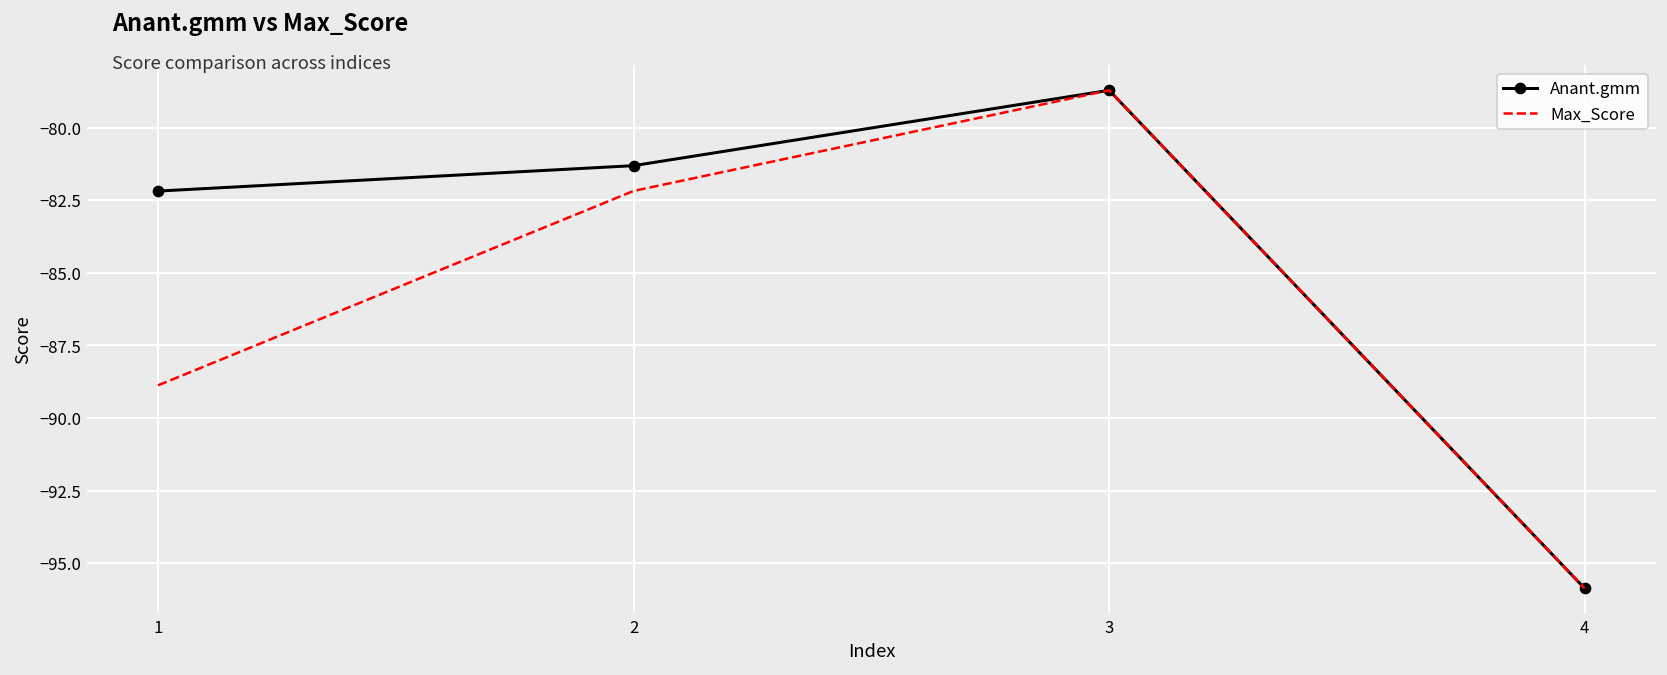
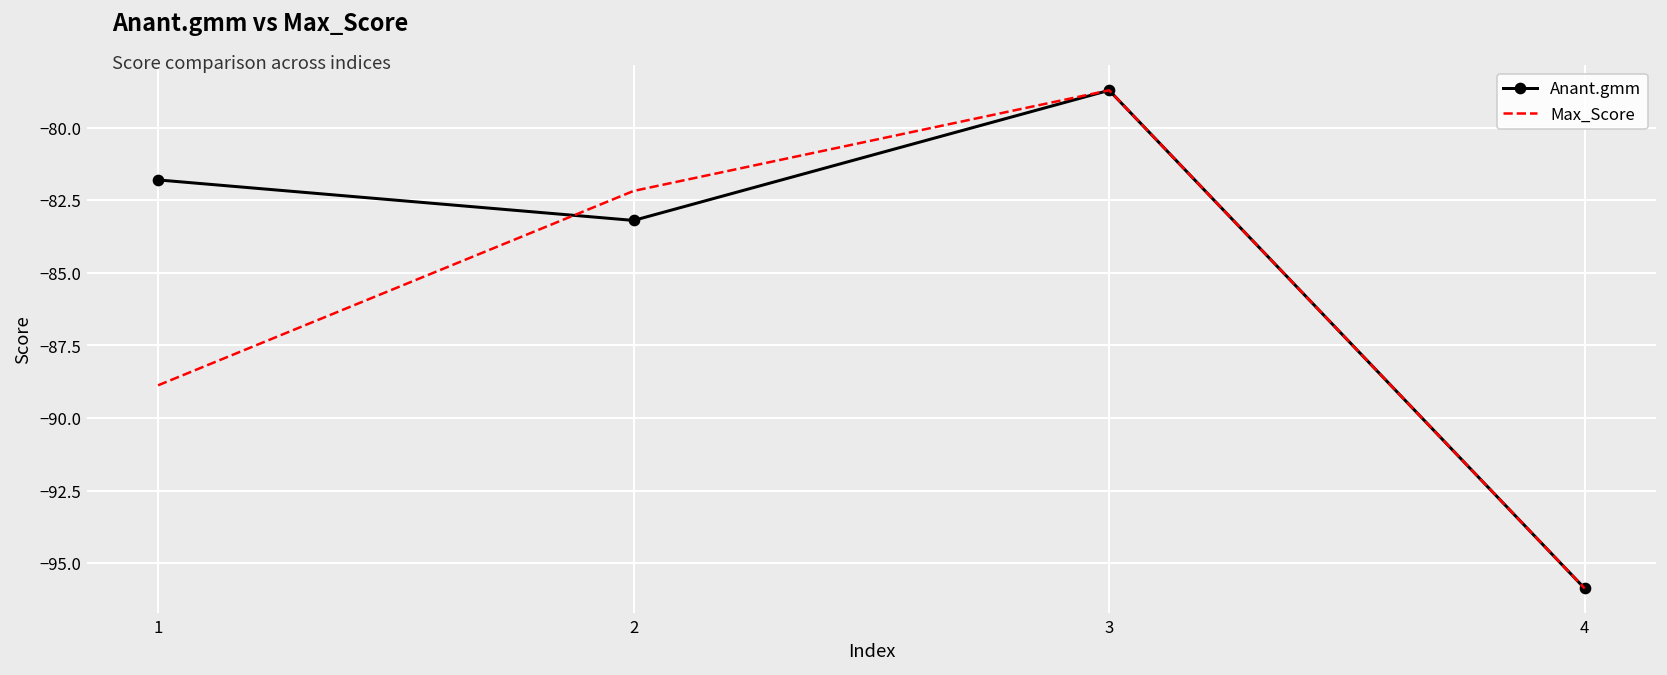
  {
    "Anant.gmm": {
-     "1": -82.2,
-     "2": -81.3
+     "1": -81.8,
+     "2": -83.2
    },
    "Max_Score": {
      "1": -88.9,
      "2": -82.2
    }
  }
